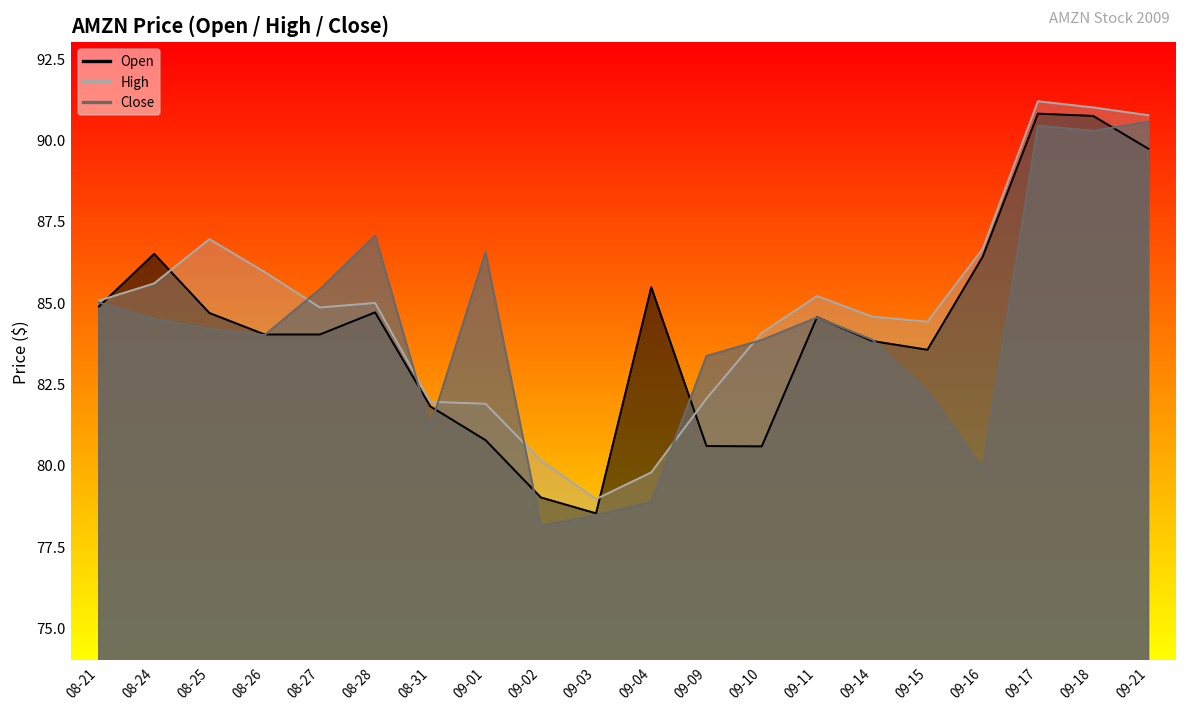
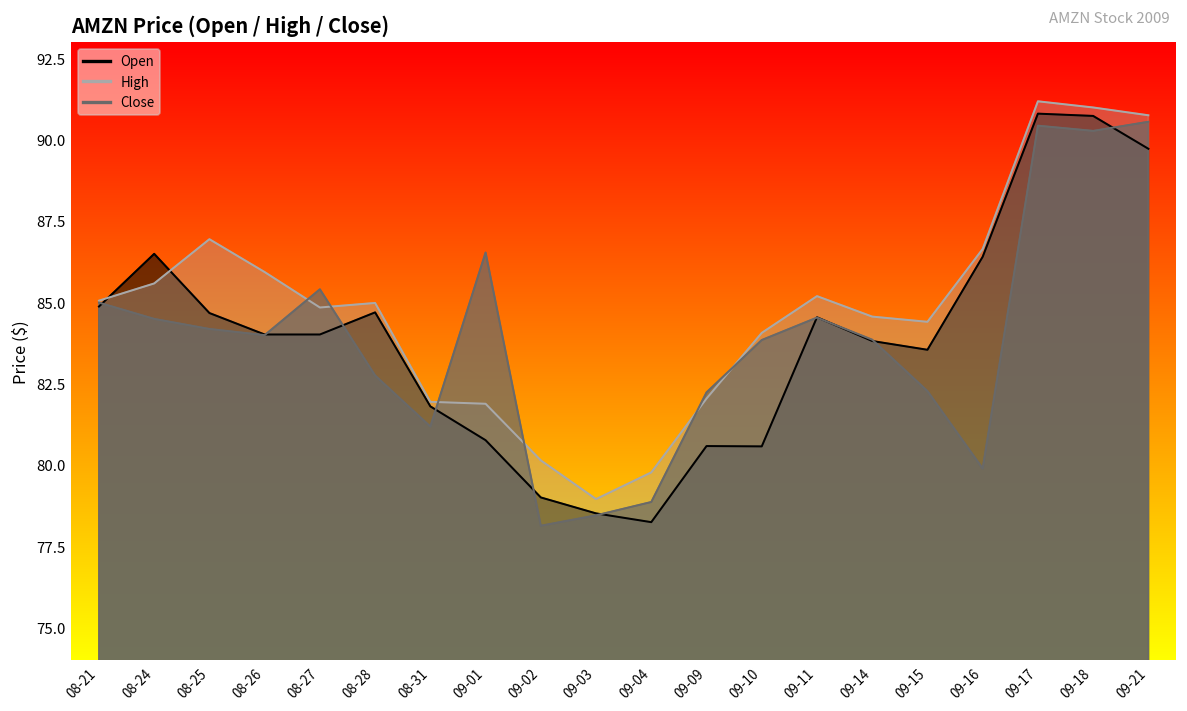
  {
    "Open": {
      "08-21": 84.9,
      "08-24": 86.5,
      "08-25": 84.7,
      "08-27": 84.0,
      "08-28": 84.7,
      "08-31": 81.8,
      "09-01": 80.8,
      "09-02": 79.0,
-     "09-04": 85.5,
+     "09-04": 78.3,
      "09-09": 80.6,
      "09-10": 80.6,
      "09-15": 83.6,
      "09-16": 86.4,
      "09-17": 90.8,
      "09-18": 90.7,
      "09-21": 89.7
    },
    "High": {
      "08-24": 85.6,
      "08-25": 87.0,
      "08-26": 85.9,
      "08-27": 84.9,
      "08-28": 85.0,
      "08-31": 82.0,
      "09-01": 81.9,
      "09-02": 80.2,
      "09-03": 79.0,
      "09-04": 79.8,
      "09-09": 82.1,
      "09-10": 84.1,
      "09-11": 85.2,
      "09-14": 84.6,
      "09-15": 84.4,
      "09-16": 86.7,
      "09-17": 91.2,
      "09-18": 91.0,
      "09-21": 90.8
    },
    "Close": {
      "08-24": 84.5,
      "08-25": 84.2,
      "08-27": 85.4,
-     "08-28": 87.1,
+     "08-28": 82.8,
      "08-31": 81.2,
      "09-01": 86.5,
      "09-02": 78.1,
      "09-04": 78.9,
-     "09-09": 83.4,
+     "09-09": 82.2,
      "09-10": 83.9,
      "09-15": 82.3,
      "09-16": 79.9,
      "09-17": 90.4,
      "09-18": 90.3,
      "09-21": 90.6
    }
  }
